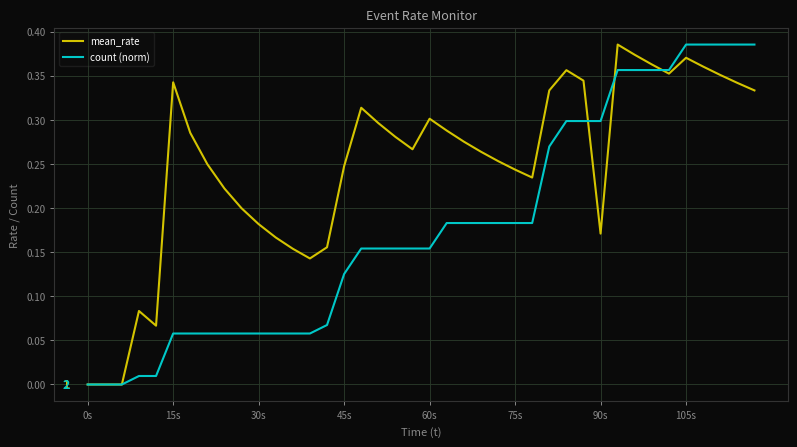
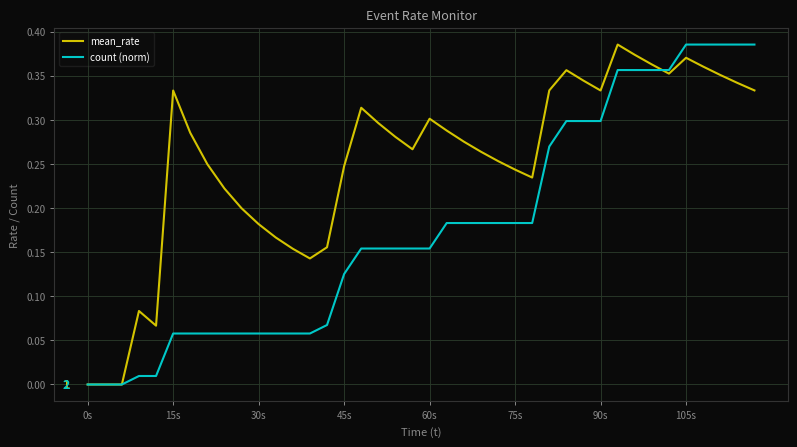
  {
    "mean_rate": {
-     "15s": 0.34,
+     "15s": 0.33,
      "30s": 0.18,
      "45s": 0.25,
      "60s": 0.30,
      "75s": 0.24,
-     "90s": 0.17,
+     "90s": 0.33,
      "105s": 0.37
    },
    "count (norm)": {
      "15s": 0.06,
      "30s": 0.06,
      "45s": 0.13,
      "60s": 0.15,
      "75s": 0.18,
      "90s": 0.30,
      "105s": 0.39
    }
  }
